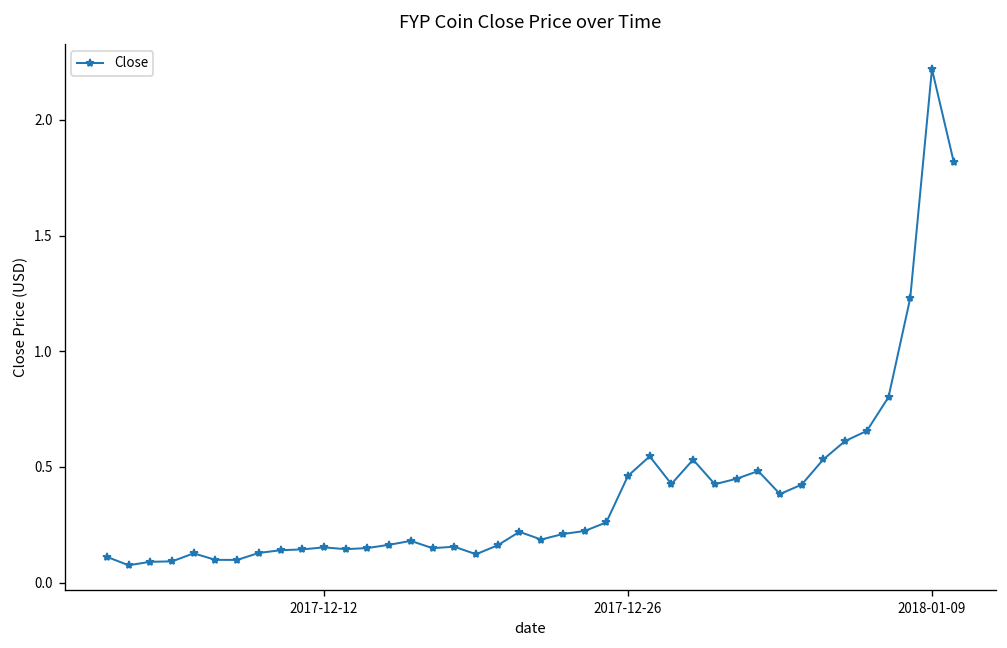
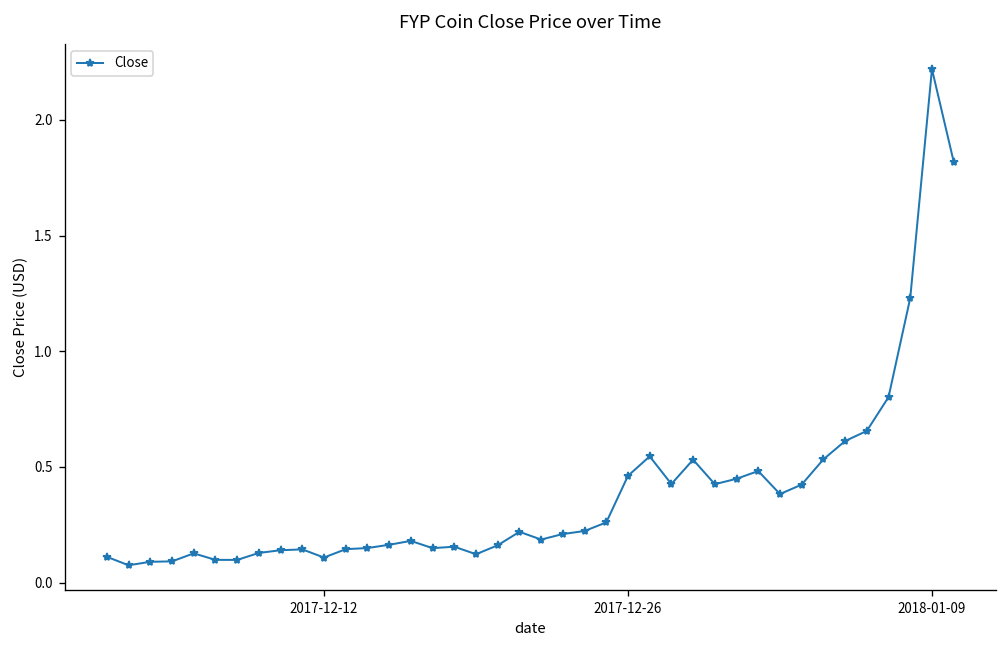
  {
-   "2017-12-12": 0.15,
+   "2017-12-12": 0.11,
    "2017-12-26": 0.46,
    "2018-01-09": 2.22
  }
